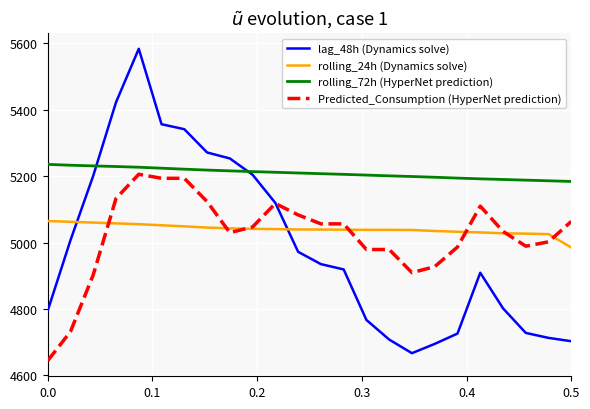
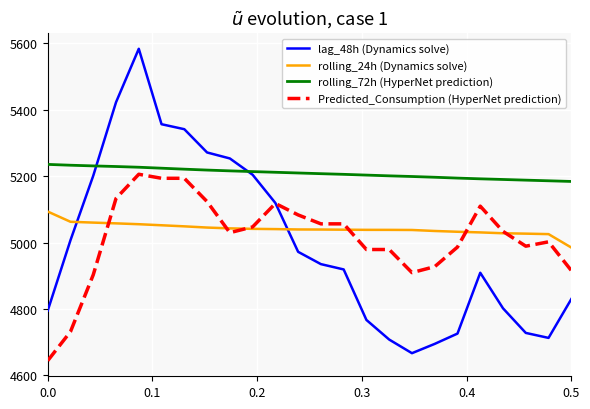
  {
    "lag_48h (Dynamics solve)": {
      "0.0": 4800,
-     "0.5": 4700
+     "0.5": 4830
    },
    "rolling_24h (Dynamics solve)": {
-     "0.0": 5060,
+     "0.0": 5090,
      "0.5": 4980
    },
    "rolling_72h (HyperNet prediction)": {
      "0.0": 5240,
      "0.5": 5180
    },
    "Predicted_Consumption (HyperNet prediction)": {
      "0.0": 4640,
-     "0.5": 5060
+     "0.5": 4920
    }
  }
